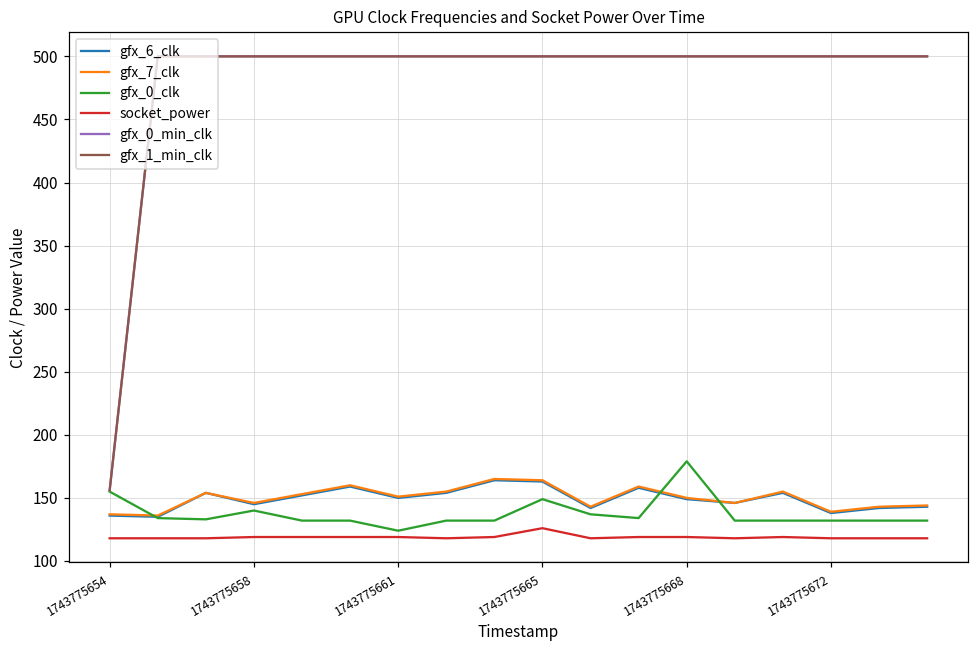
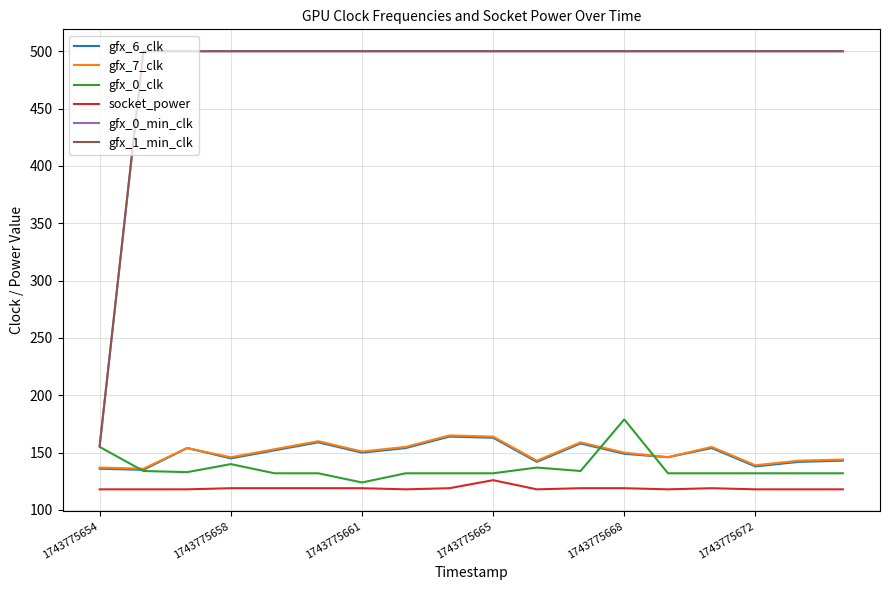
  {
    "gfx_0_clk": {
      "1743775658": 140,
      "1743775661": 124,
-     "1743775665": 149,
+     "1743775665": 132,
      "1743775668": 179,
      "1743775672": 132
    },
    "socket_power": {
      "1743775654": 118,
      "1743775658": 119,
      "1743775661": 119,
      "1743775665": 126,
      "1743775668": 119,
      "1743775672": 118
    },
    "gfx_1_min_clk": {
      "1743775658": 500,
      "1743775661": 500,
      "1743775665": 500,
      "1743775668": 500,
      "1743775672": 500
    }
  }
